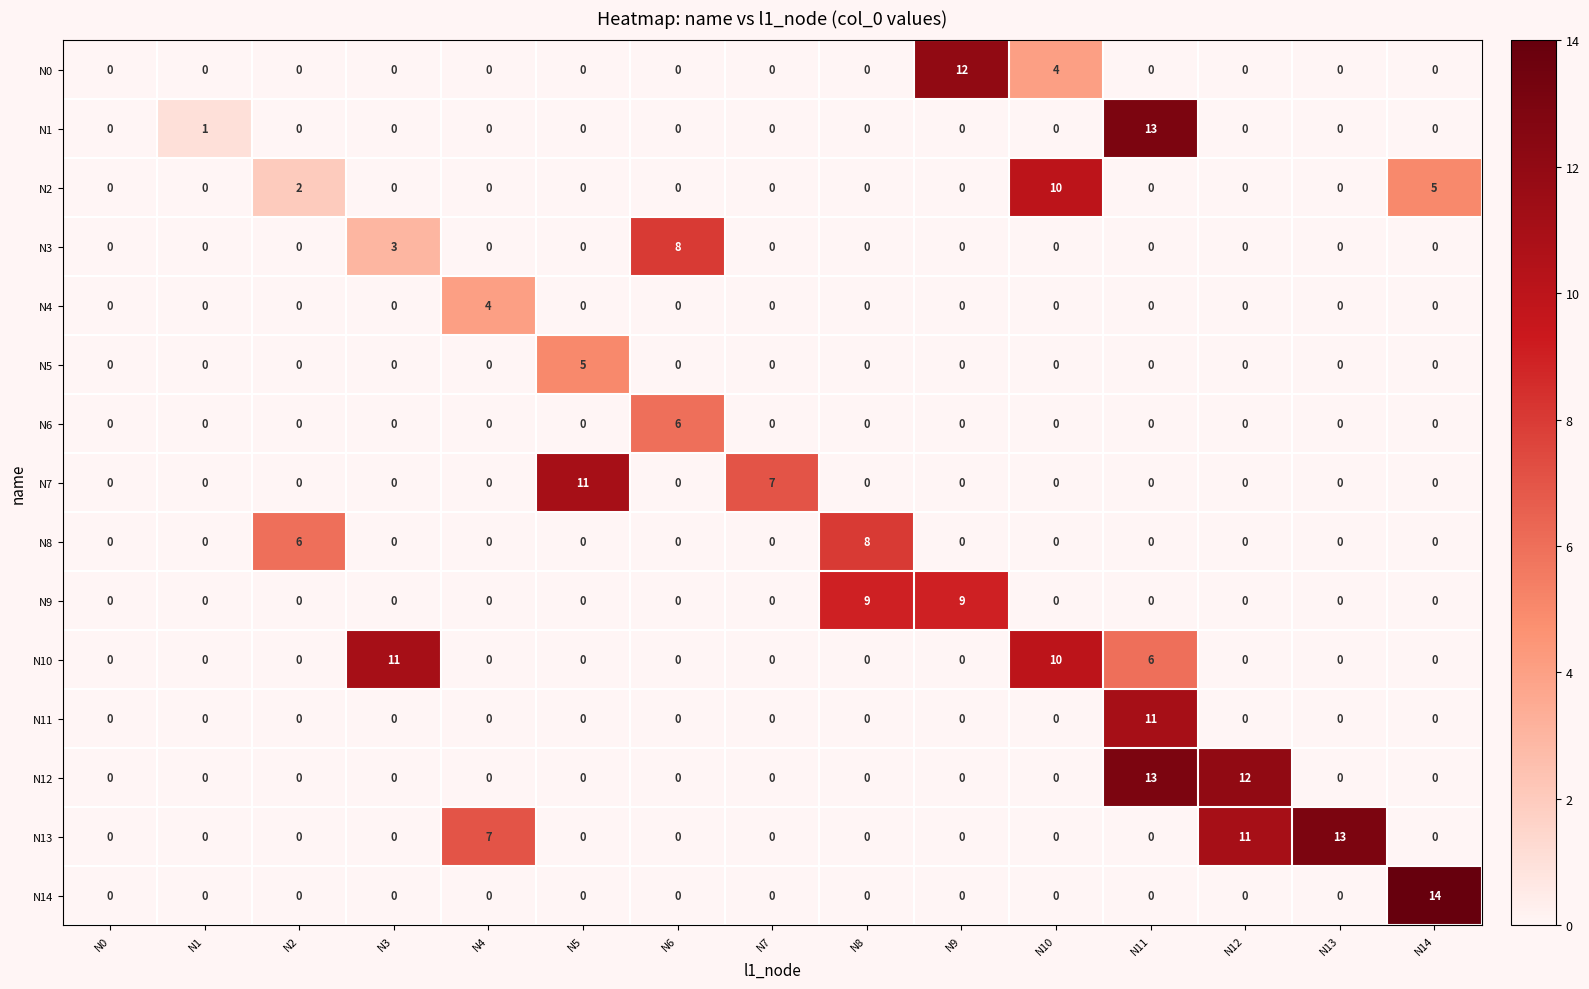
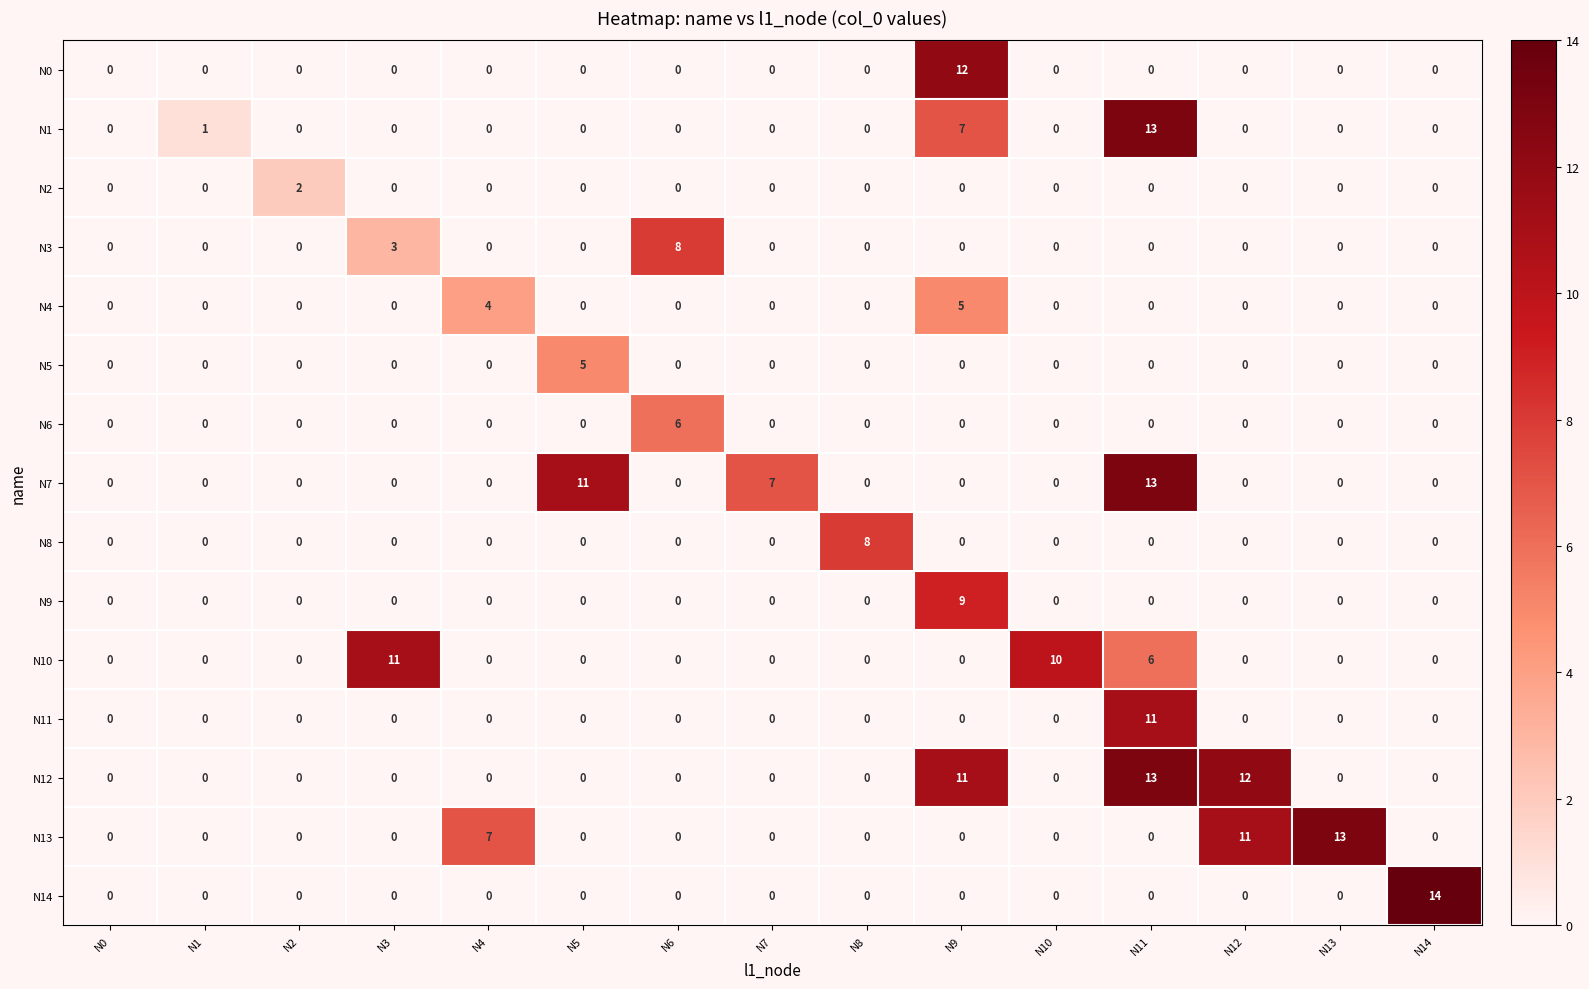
  {
    "N0": {
      "N0": 0,
      "N1": 0,
      "N2": 0,
      "N3": 0,
      "N4": 0,
      "N5": 0,
      "N6": 0,
      "N7": 0,
      "N8": 0,
      "N9": 12,
-     "N10": 4,
+     "N10": 0,
      "N11": 0,
      "N12": 0,
      "N13": 0,
      "N14": 0
    },
    "N1": {
      "N0": 0,
      "N1": 1,
      "N2": 0,
      "N3": 0,
      "N4": 0,
      "N5": 0,
      "N6": 0,
      "N7": 0,
      "N8": 0,
-     "N9": 0,
+     "N9": 7,
      "N10": 0,
      "N11": 13,
      "N12": 0,
      "N13": 0,
      "N14": 0
    },
    "N2": {
      "N0": 0,
      "N1": 0,
      "N2": 2,
      "N3": 0,
      "N4": 0,
      "N5": 0,
      "N6": 0,
      "N7": 0,
      "N8": 0,
      "N9": 0,
-     "N10": 10,
+     "N10": 0,
      "N11": 0,
      "N12": 0,
      "N13": 0,
-     "N14": 5
+     "N14": 0
    },
    "N4": {
      "N0": 0,
      "N1": 0,
      "N2": 0,
      "N3": 0,
      "N4": 4,
      "N5": 0,
      "N6": 0,
      "N7": 0,
      "N8": 0,
-     "N9": 0,
+     "N9": 5,
      "N10": 0,
      "N11": 0,
      "N12": 0,
      "N13": 0,
      "N14": 0
    },
    "N7": {
      "N0": 0,
      "N1": 0,
      "N2": 0,
      "N3": 0,
      "N4": 0,
      "N5": 11,
      "N6": 0,
      "N7": 7,
      "N8": 0,
      "N9": 0,
      "N10": 0,
-     "N11": 0,
+     "N11": 13,
      "N12": 0,
      "N13": 0,
      "N14": 0
    },
    "N8": {
      "N0": 0,
      "N1": 0,
-     "N2": 6,
+     "N2": 0,
      "N3": 0,
      "N4": 0,
      "N5": 0,
      "N6": 0,
      "N7": 0,
      "N8": 8,
      "N9": 0,
      "N10": 0,
      "N11": 0,
      "N12": 0,
      "N13": 0,
      "N14": 0
    },
    "N9": {
      "N0": 0,
      "N1": 0,
      "N2": 0,
      "N3": 0,
      "N4": 0,
      "N5": 0,
      "N6": 0,
      "N7": 0,
-     "N8": 9,
+     "N8": 0,
      "N9": 9,
      "N10": 0,
      "N11": 0,
      "N12": 0,
      "N13": 0,
      "N14": 0
    },
    "N12": {
      "N0": 0,
      "N1": 0,
      "N2": 0,
      "N3": 0,
      "N4": 0,
      "N5": 0,
      "N6": 0,
      "N7": 0,
      "N8": 0,
-     "N9": 0,
+     "N9": 11,
      "N10": 0,
      "N11": 13,
      "N12": 12,
      "N13": 0,
      "N14": 0
    }
  }
